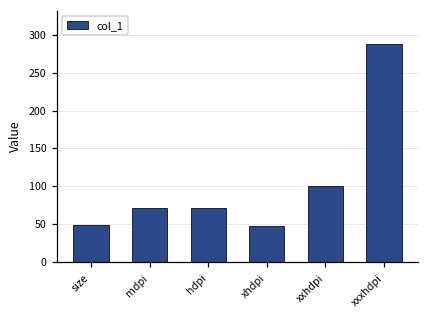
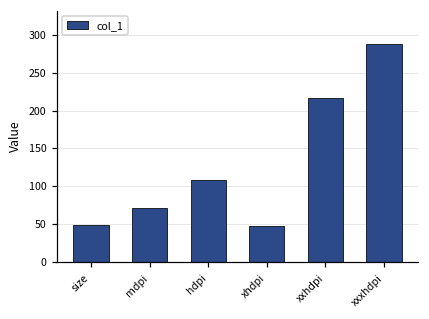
  {
    "size": 50,
    "mdpi": 70,
-   "hdpi": 70,
+   "hdpi": 110,
    "xhdpi": 50,
-   "xxhdpi": 100,
+   "xxhdpi": 220,
    "xxxhdpi": 290
  }
